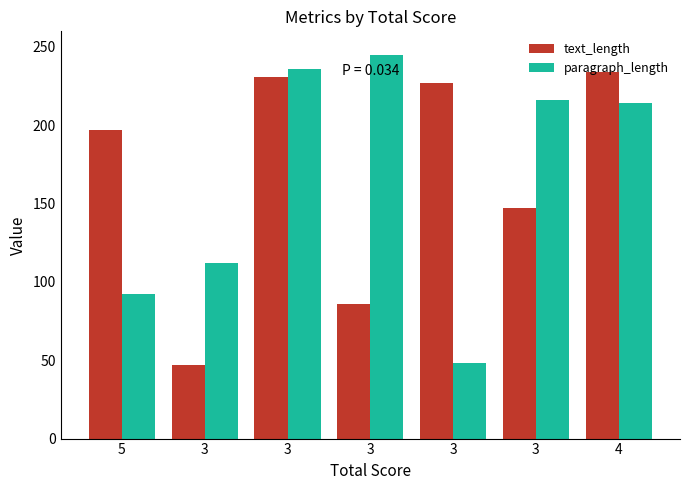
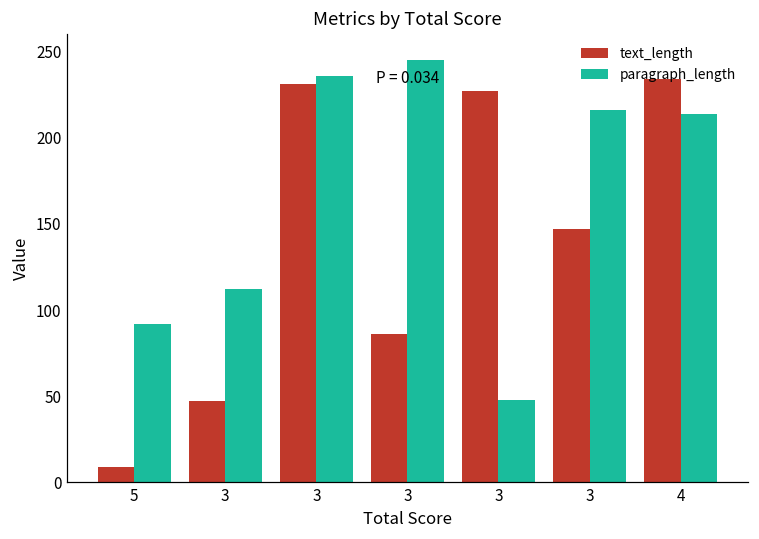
  {
    "text_length": {
-     "5": 197,
+     "5": 9,
      "4": 234
    },
    "paragraph_length": {
      "5": 92,
      "4": 214
    }
  }
